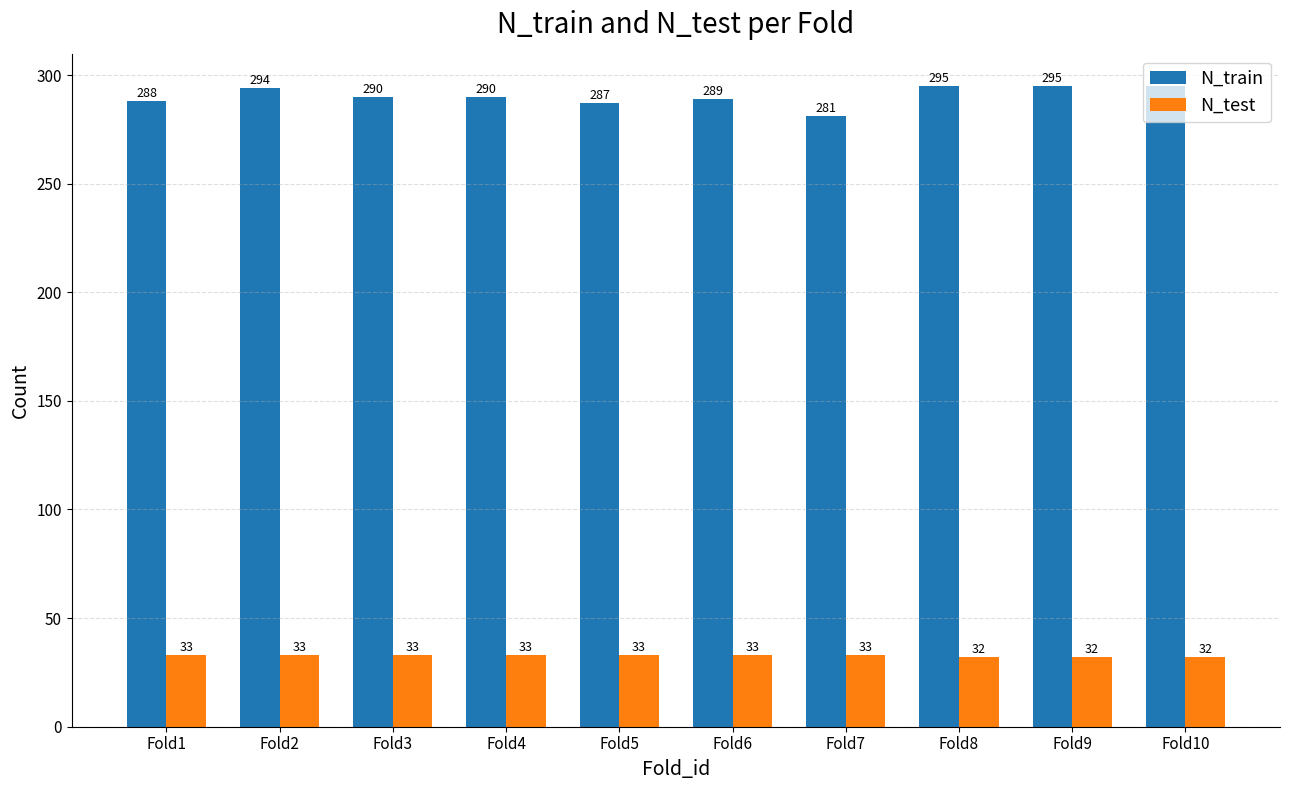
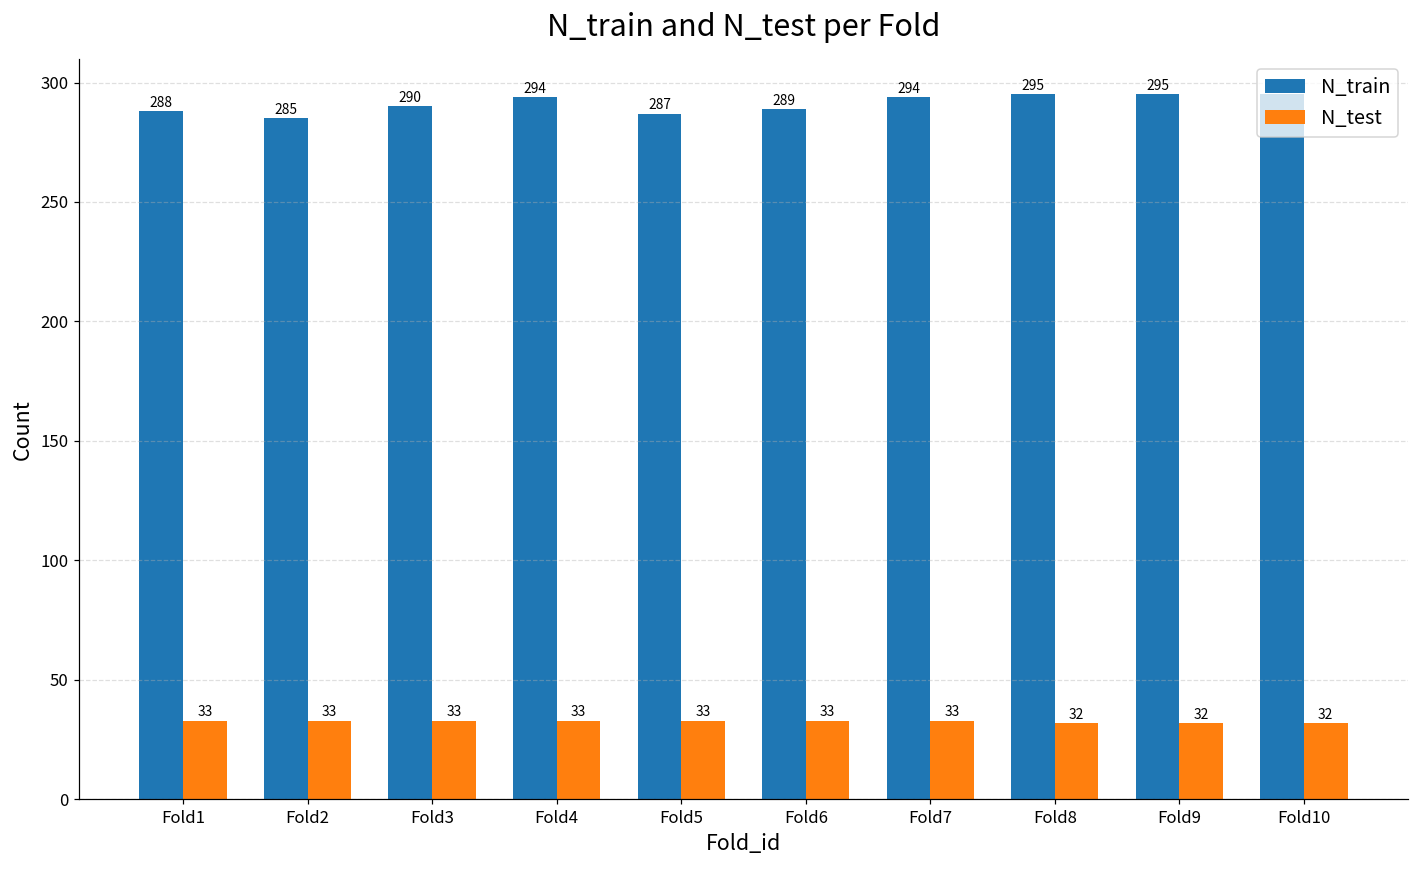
  {
    "N_train": {
      "Fold1": 288,
-     "Fold2": 294,
+     "Fold2": 285,
      "Fold3": 290,
-     "Fold4": 290,
+     "Fold4": 294,
      "Fold5": 287,
      "Fold6": 289,
-     "Fold7": 281,
+     "Fold7": 294,
      "Fold8": 295,
      "Fold9": 295
    },
    "N_test": {
      "Fold1": 33,
      "Fold2": 33,
      "Fold3": 33,
      "Fold4": 33,
      "Fold5": 33,
      "Fold6": 33,
      "Fold7": 33,
      "Fold8": 32,
      "Fold9": 32,
      "Fold10": 32
    }
  }
